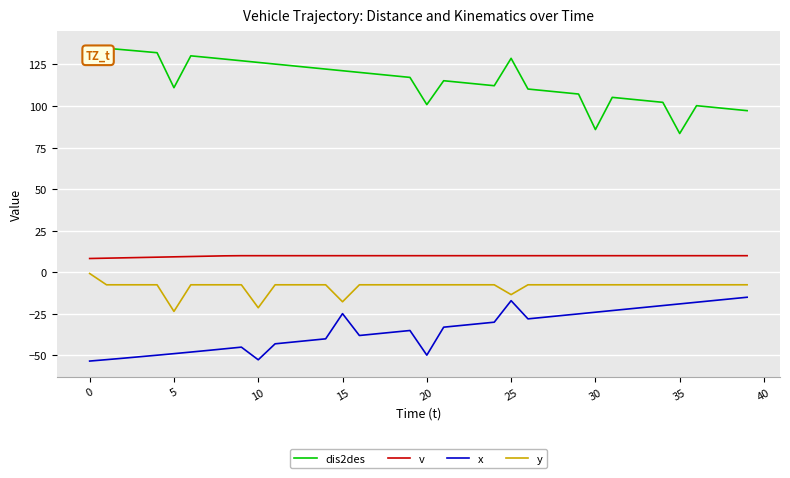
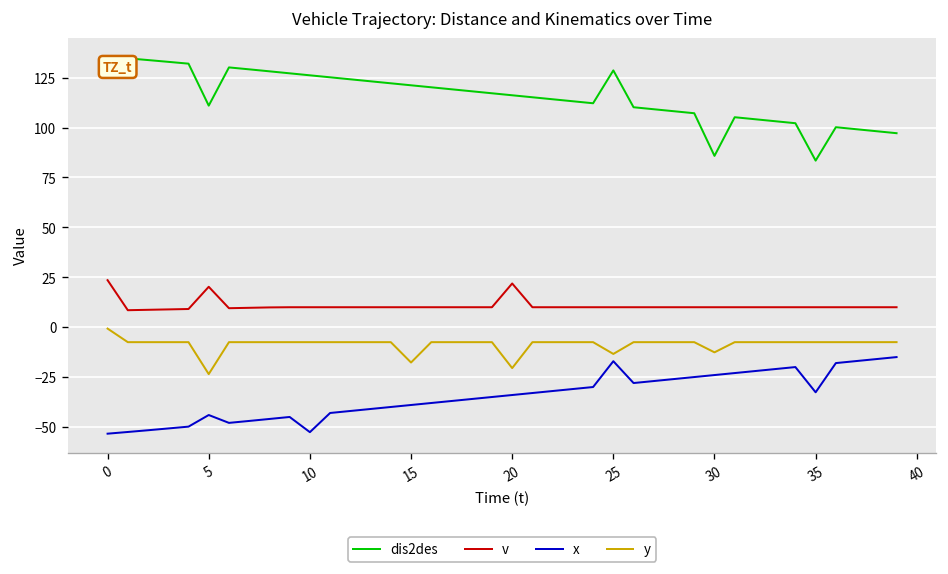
  {
    "dis2des": {
      "5": 111,
      "10": 126,
      "15": 121,
-     "20": 101,
+     "20": 116,
      "25": 129,
      "30": 86,
      "35": 83
    },
    "v": {
-     "0": 8,
-     "5": 9,
+     "0": 24,
+     "5": 20,
      "10": 10,
      "15": 10,
-     "20": 10,
+     "20": 22,
      "25": 10,
      "30": 10,
      "35": 10
    },
    "x": {
      "0": -53,
-     "5": -49,
+     "5": -44,
      "10": -53,
-     "15": -25,
-     "20": -50,
+     "15": -39,
+     "20": -34,
      "25": -17,
      "30": -24,
-     "35": -19
+     "35": -33
    },
    "y": {
      "0": -1,
      "5": -24,
-     "10": -21,
+     "10": -8,
      "15": -18,
-     "20": -8,
+     "20": -21,
      "25": -13,
-     "30": -8,
+     "30": -13,
      "35": -8
    }
  }
